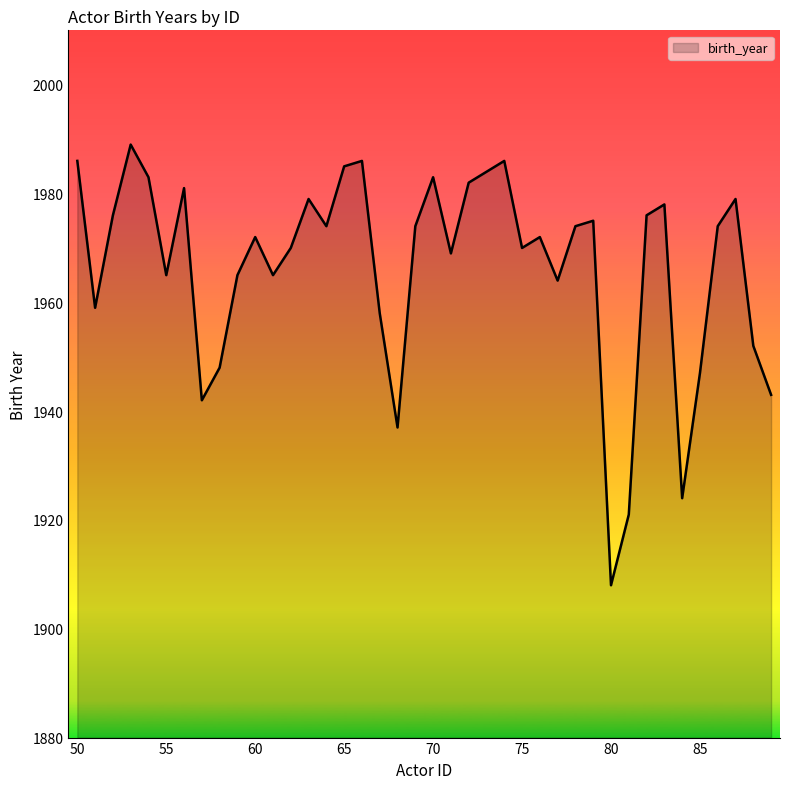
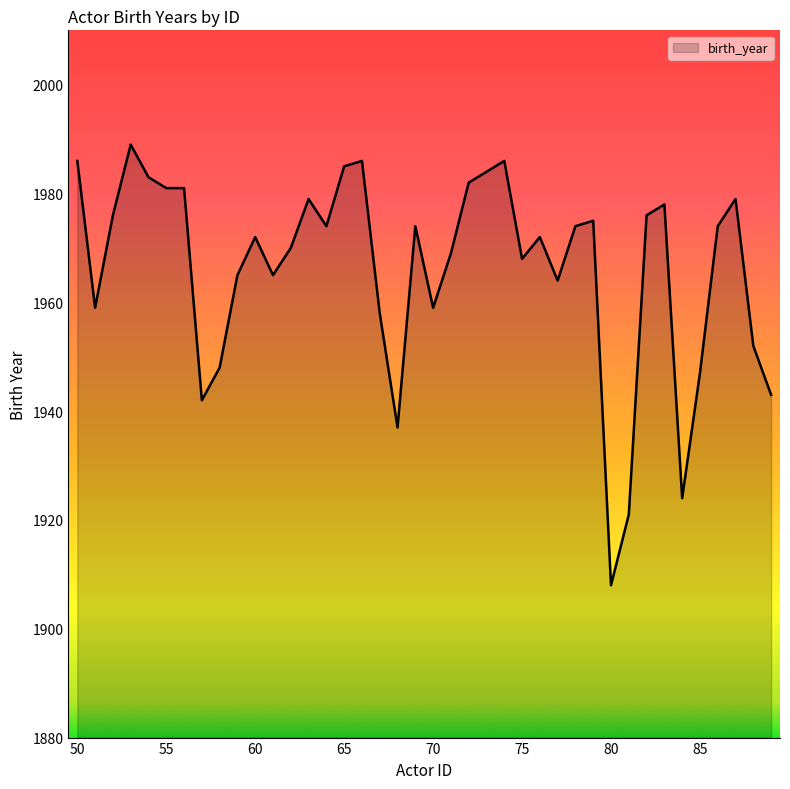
  {
    "50": 1986,
-   "55": 1965,
+   "55": 1981,
    "60": 1972,
    "65": 1985,
-   "70": 1983,
-   "75": 1970,
+   "70": 1959,
+   "75": 1968,
    "80": 1908,
    "85": 1947
  }
